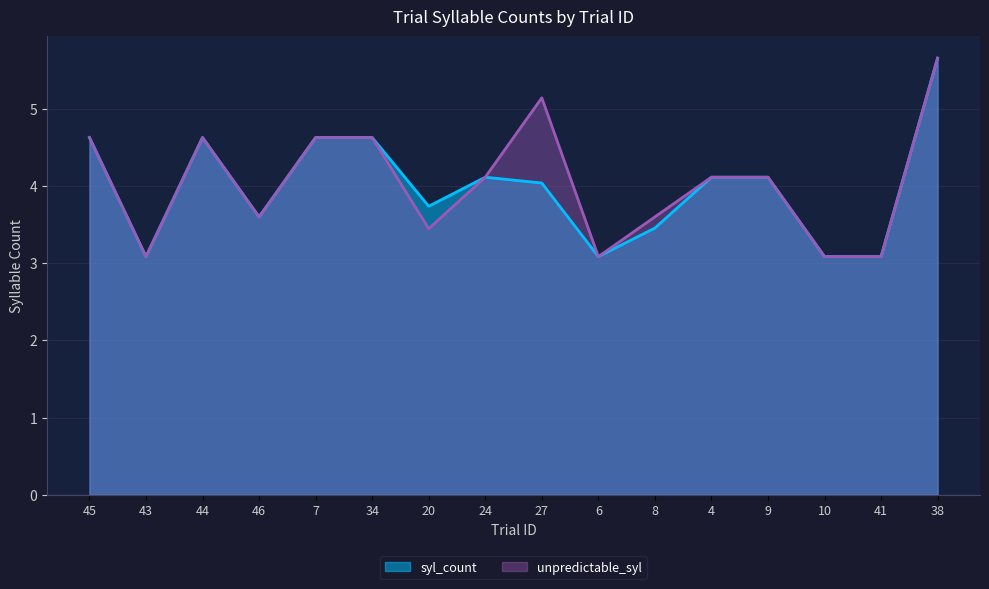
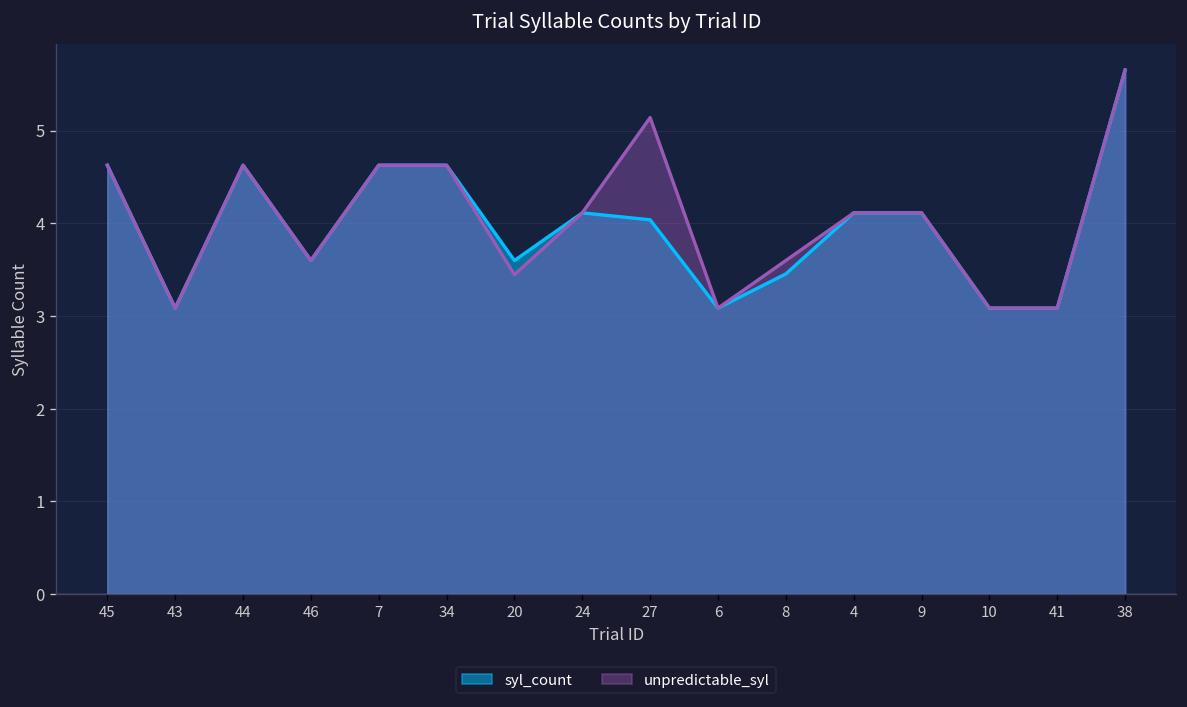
  {
    "syl_count": {
-     "20": 3.7,
+     "20": 3.6,
      "27": 4.0,
      "8": 3.5
    },
    "unpredictable_syl": {
      "20": 3.4,
      "27": 5.1,
      "8": 3.6
    }
  }
